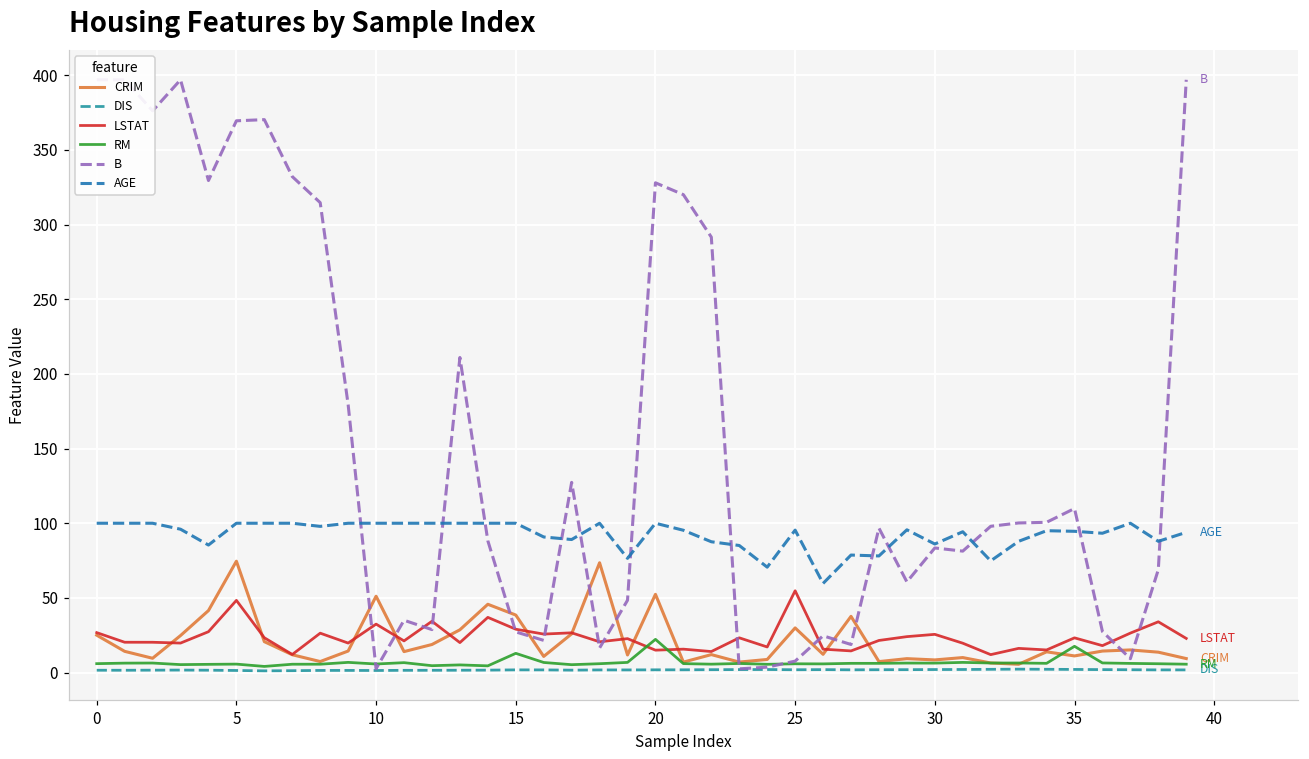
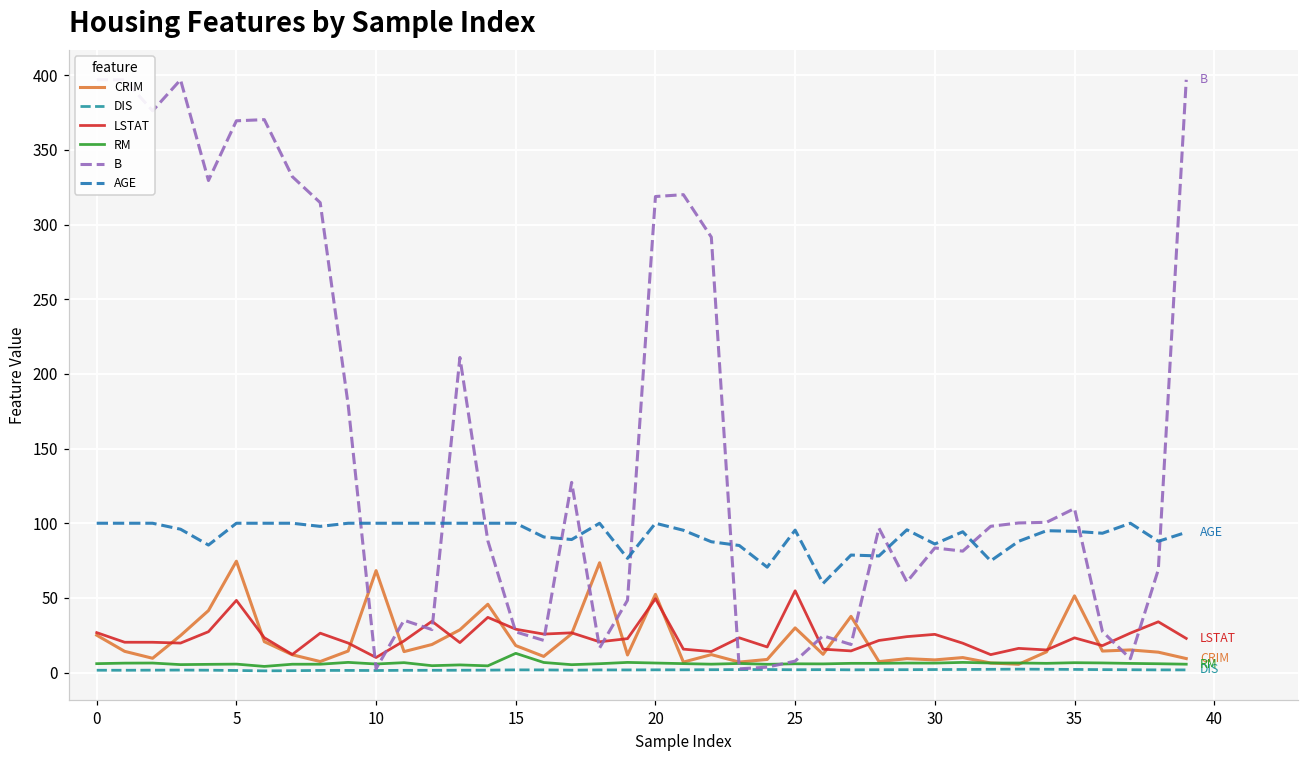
  {
    "CRIM": {
      "5": 75,
-     "10": 51,
-     "15": 39,
+     "10": 68,
+     "15": 18,
      "20": 52,
      "25": 30,
      "30": 8,
-     "35": 11
+     "35": 51
    },
    "LSTAT": {
      "5": 48,
-     "10": 32,
-     "20": 15,
+     "10": 10,
+     "20": 49,
      "25": 55,
      "30": 26,
      "35": 23
    },
    "RM": {
      "0": 6,
      "5": 6,
      "10": 6,
      "15": 13,
-     "20": 22,
+     "20": 6,
      "30": 6,
-     "35": 18
+     "35": 7
    },
    "B": {
      "5": 369,
-     "20": 328,
+     "20": 319,
      "30": 83,
      "35": 110
    }
  }
